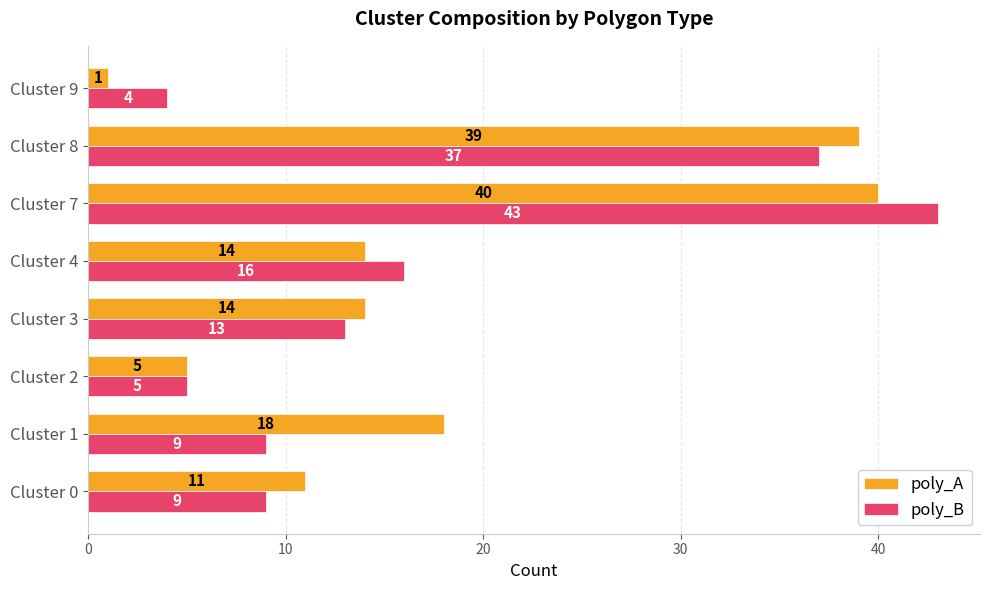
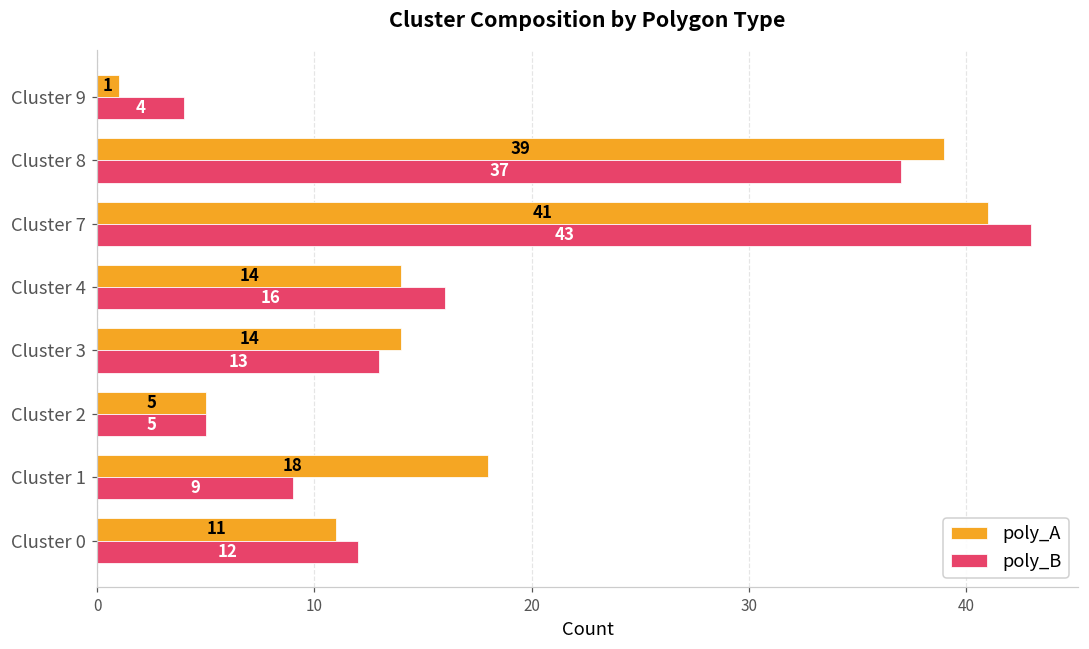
  {
    "poly_A": {
      "Cluster 9": 1,
      "Cluster 8": 39,
-     "Cluster 7": 40,
+     "Cluster 7": 41,
      "Cluster 4": 14,
      "Cluster 3": 14,
      "Cluster 2": 5,
      "Cluster 1": 18,
      "Cluster 0": 11
    },
    "poly_B": {
      "Cluster 9": 4,
      "Cluster 8": 37,
      "Cluster 7": 43,
      "Cluster 4": 16,
      "Cluster 3": 13,
      "Cluster 2": 5,
      "Cluster 1": 9,
-     "Cluster 0": 9
+     "Cluster 0": 12
    }
  }
